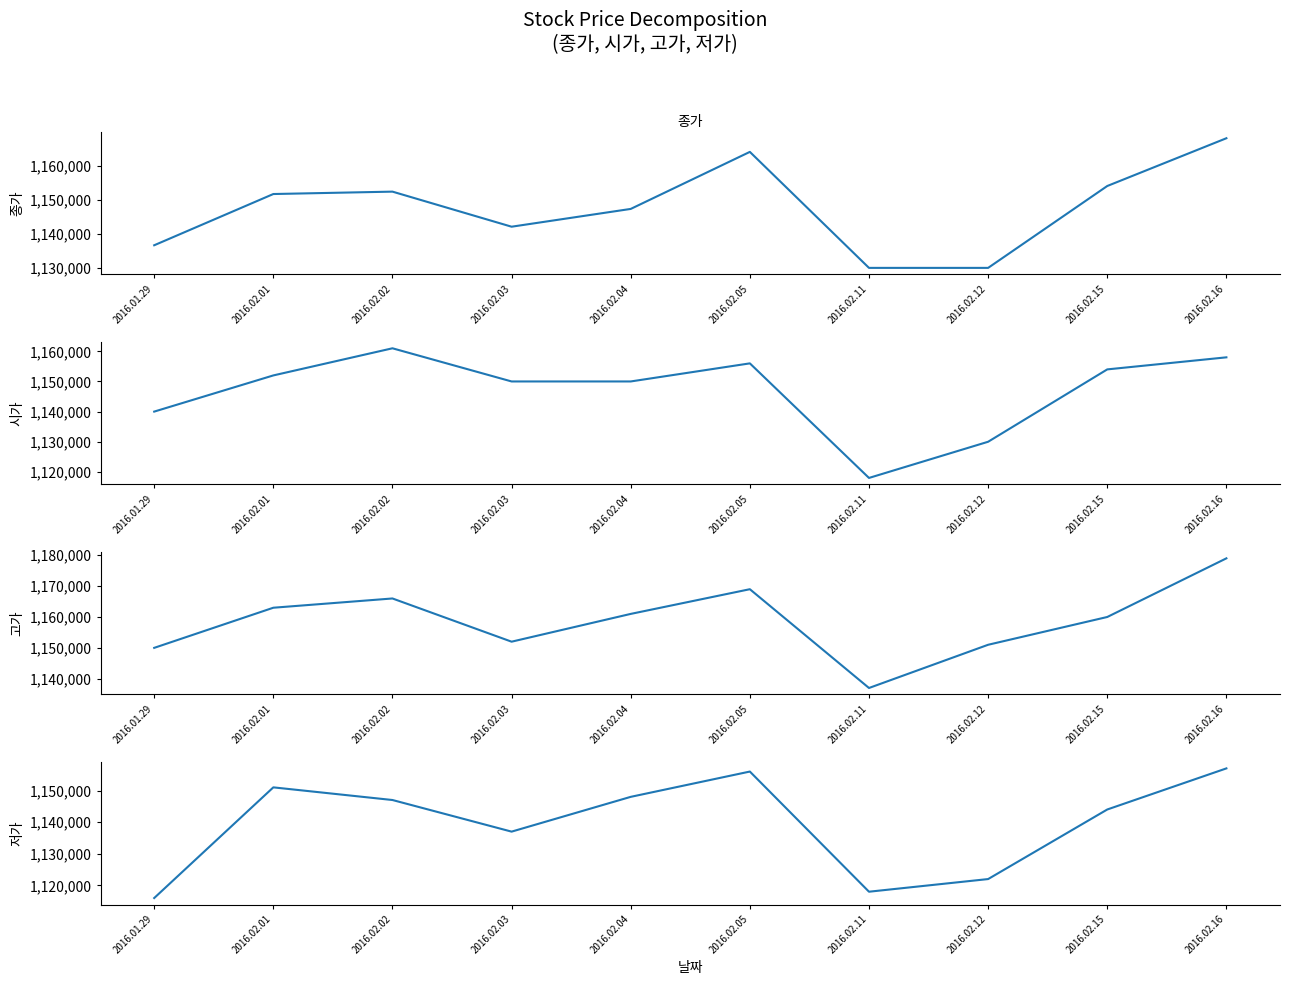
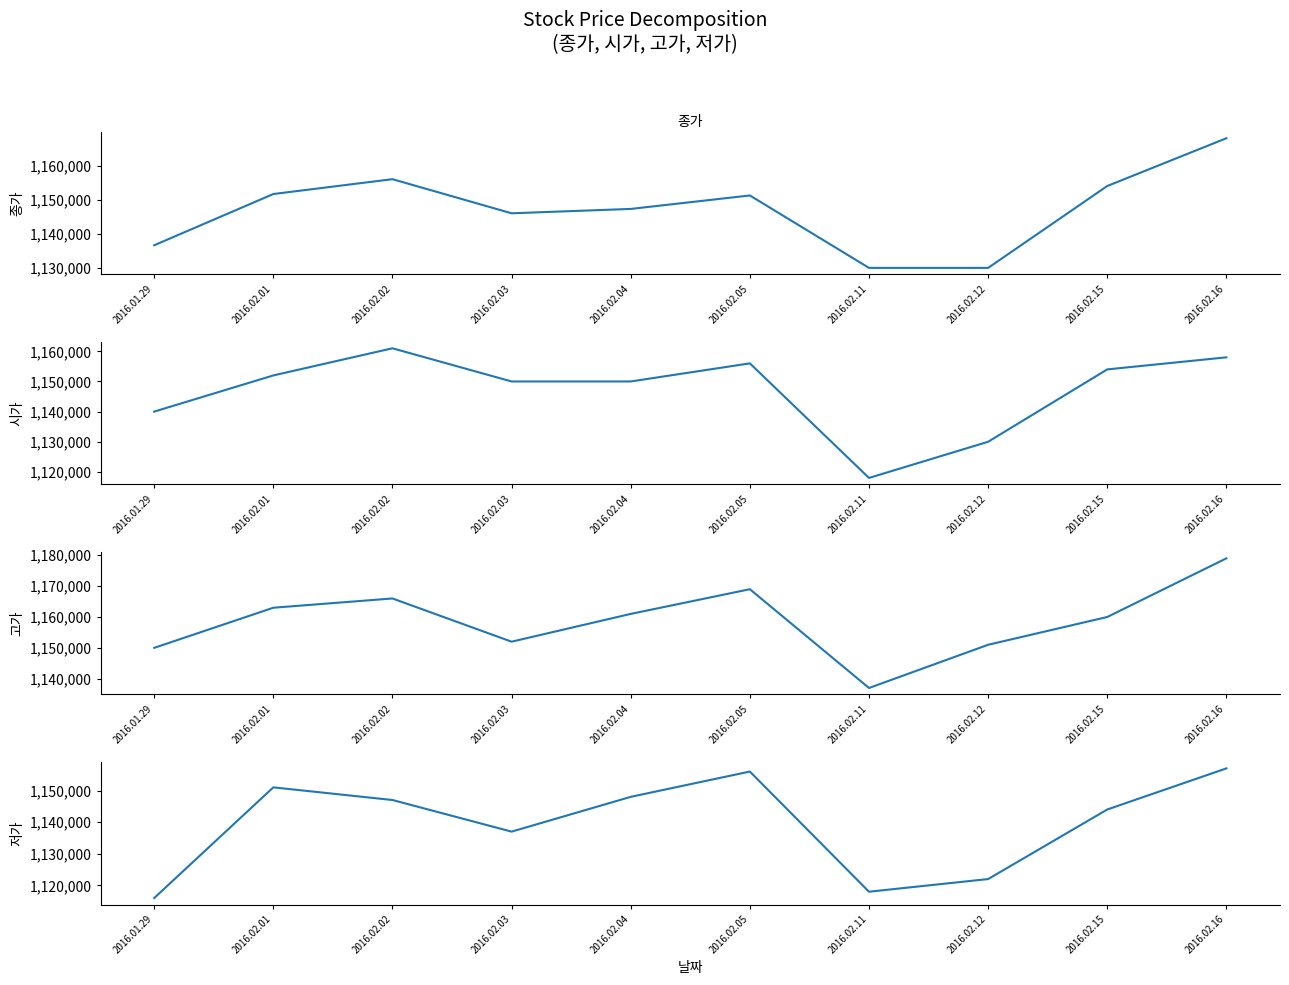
  {
    "종가": {
      "2016.01.29": "1,137,000",
      "2016.02.01": "1,152,000",
-     "2016.02.02": "1,152,000",
-     "2016.02.03": "1,142,000",
+     "2016.02.02": "1,156,000",
+     "2016.02.03": "1,146,000",
      "2016.02.04": "1,147,000",
-     "2016.02.05": "1,164,000",
+     "2016.02.05": "1,151,000",
      "2016.02.11": "1,130,000",
      "2016.02.12": "1,130,000",
      "2016.02.15": "1,154,000",
      "2016.02.16": "1,168,000"
    }
  }
